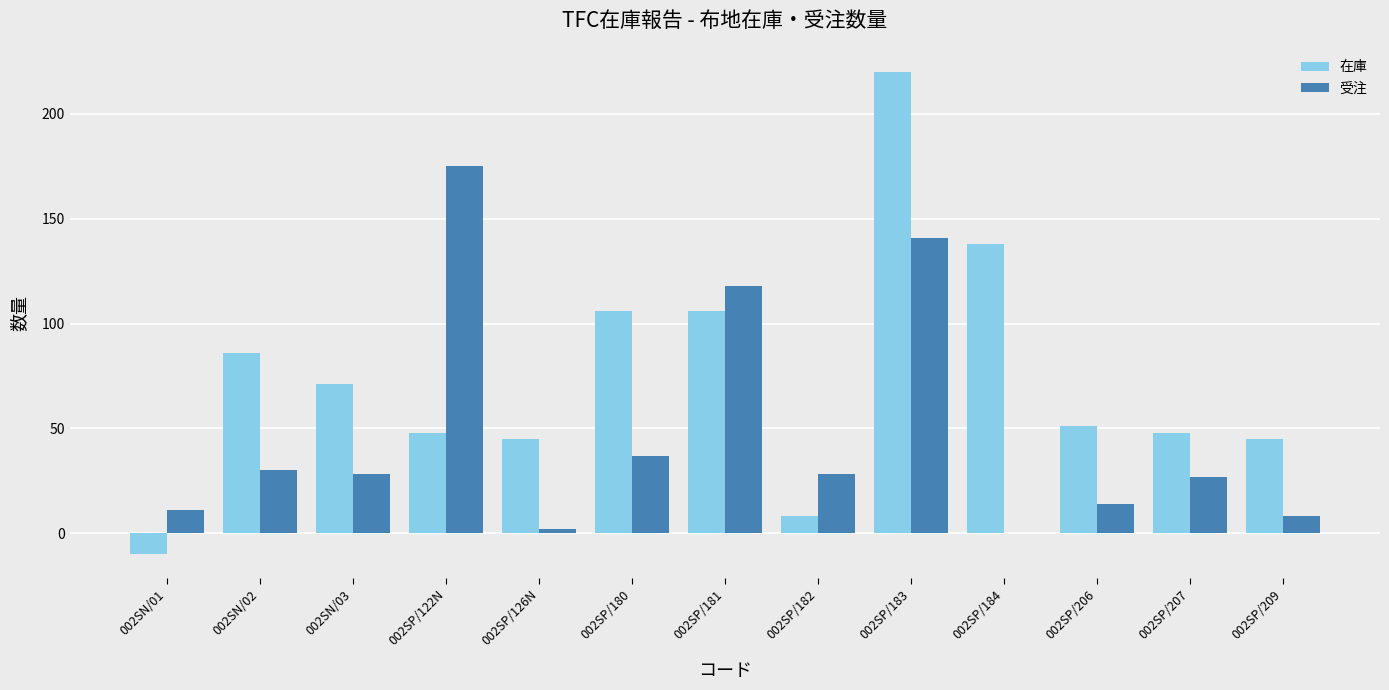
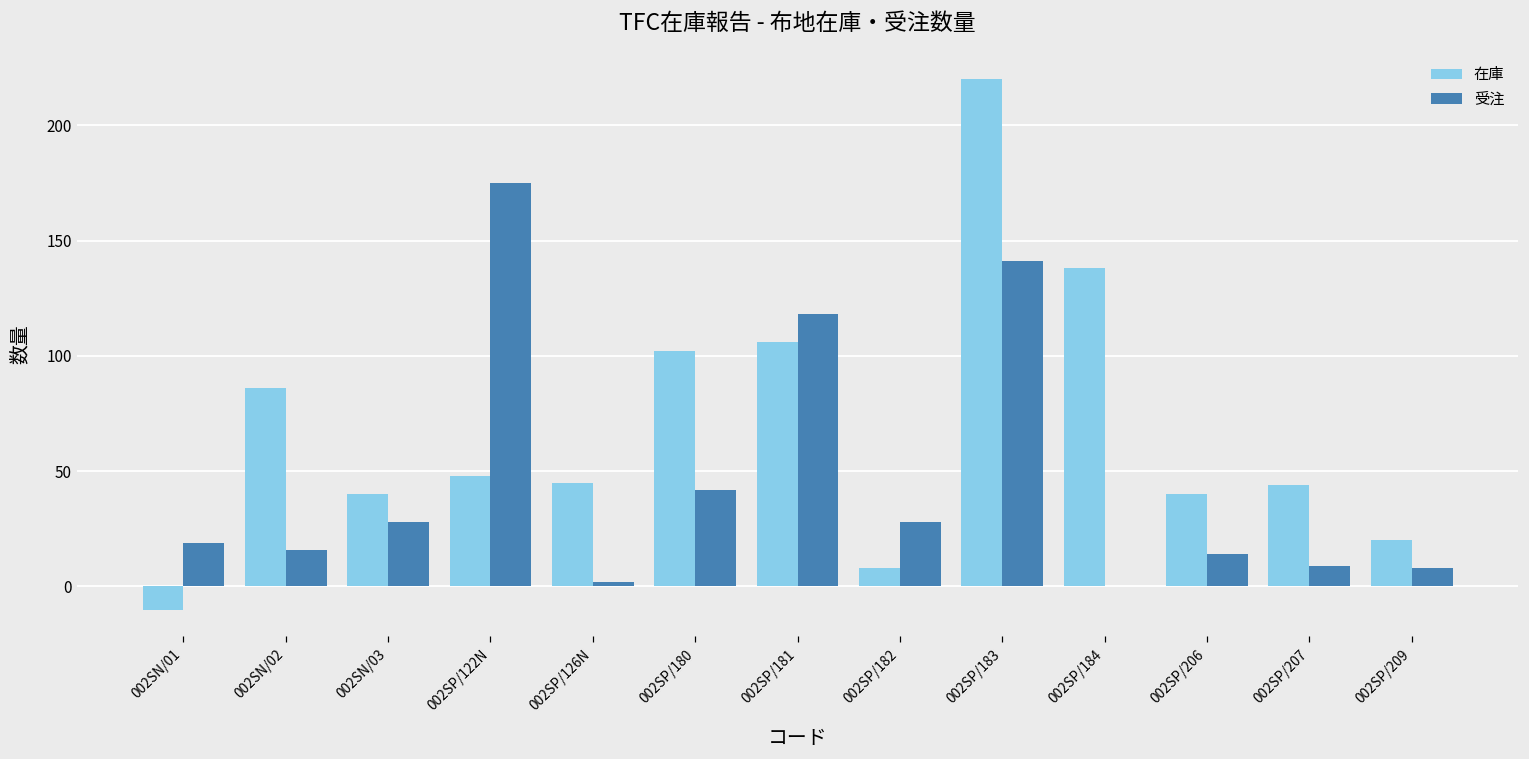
  {
    "在庫": {
      "002SN/01": -10,
      "002SN/02": 86,
-     "002SN/03": 71,
+     "002SN/03": 40,
      "002SP/122N": 48,
      "002SP/126N": 45,
-     "002SP/180": 106,
+     "002SP/180": 102,
      "002SP/181": 106,
      "002SP/182": 8,
      "002SP/183": 220,
      "002SP/184": 138,
-     "002SP/206": 51,
-     "002SP/207": 48,
-     "002SP/209": 45
+     "002SP/206": 40,
+     "002SP/207": 44,
+     "002SP/209": 20
    },
    "受注": {
-     "002SN/01": 11,
-     "002SN/02": 30,
+     "002SN/01": 19,
+     "002SN/02": 16,
      "002SN/03": 28,
      "002SP/122N": 175,
      "002SP/126N": 2,
-     "002SP/180": 37,
+     "002SP/180": 42,
      "002SP/181": 118,
      "002SP/182": 28,
      "002SP/183": 141,
      "002SP/184": 0,
      "002SP/206": 14,
-     "002SP/207": 27,
+     "002SP/207": 9,
      "002SP/209": 8
    }
  }
